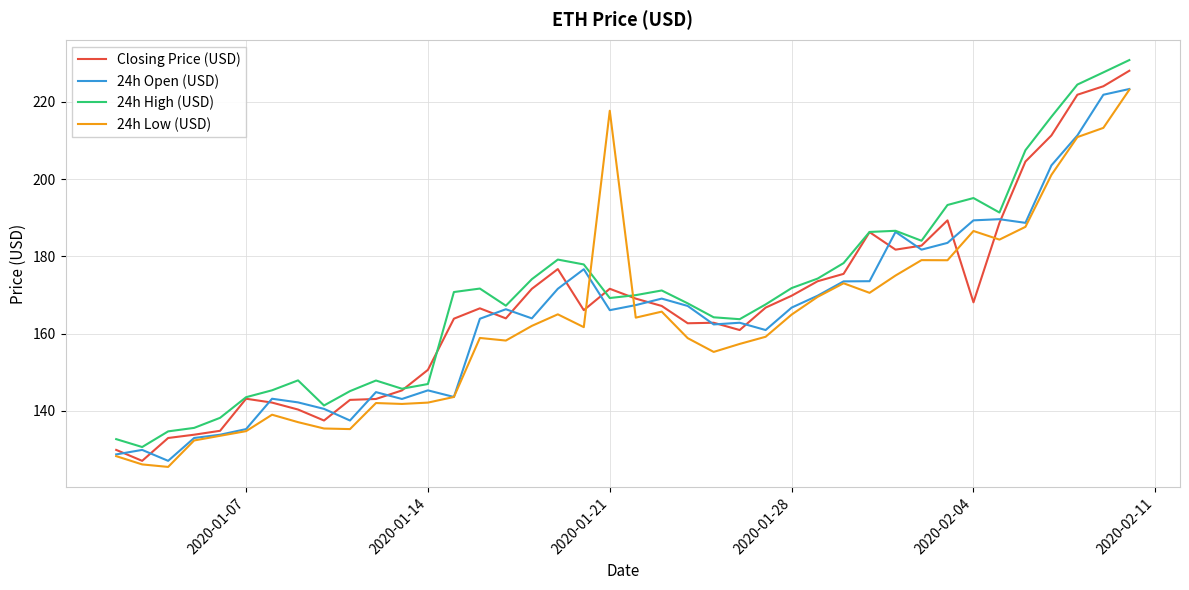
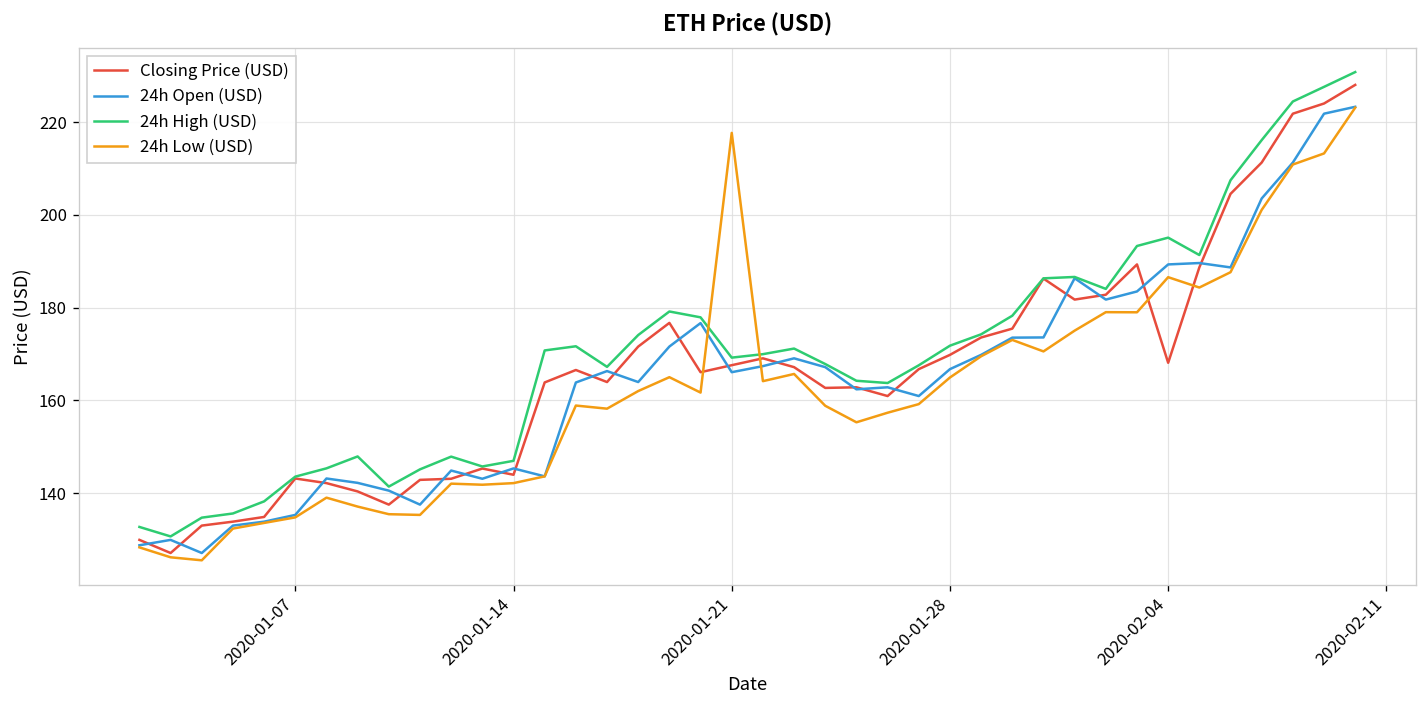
  {
    "Closing Price (USD)": {
-     "2020-01-14": 151,
-     "2020-01-21": 172,
+     "2020-01-14": 144,
+     "2020-01-21": 168,
      "2020-01-28": 170,
      "2020-02-04": 168
    },
    "24h Open (USD)": {
      "2020-01-14": 145,
      "2020-01-21": 166,
      "2020-01-28": 167,
      "2020-02-04": 189
    },
    "24h High (USD)": {
      "2020-01-14": 147,
      "2020-01-21": 169,
      "2020-01-28": 172,
      "2020-02-04": 195
    },
    "24h Low (USD)": {
      "2020-01-14": 142,
      "2020-01-21": 218,
      "2020-01-28": 165,
      "2020-02-04": 187
    }
  }
